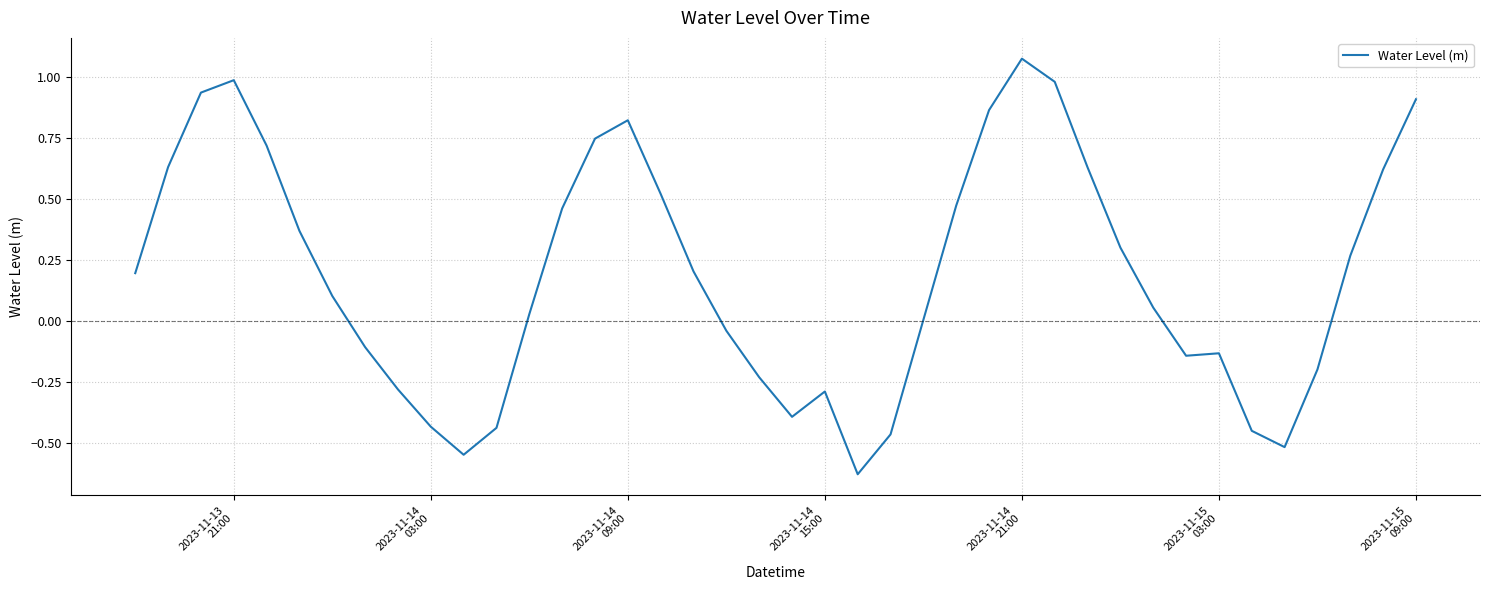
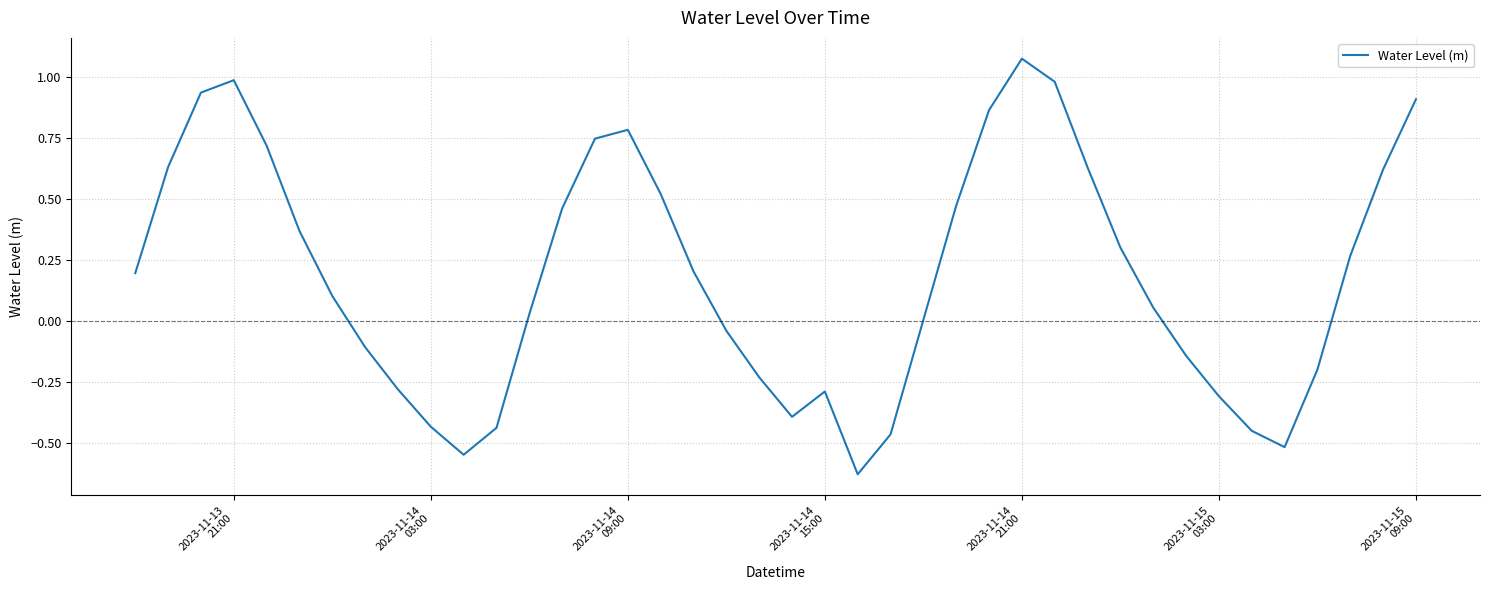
  {
    "2023-11-13 21:00": 0.99,
    "2023-11-14 03:00": -0.43,
-   "2023-11-14 09:00": 0.82,
+   "2023-11-14 09:00": 0.78,
    "2023-11-14 15:00": -0.29,
    "2023-11-14 21:00": 1.07,
-   "2023-11-15 03:00": -0.13,
+   "2023-11-15 03:00": -0.31,
    "2023-11-15 09:00": 0.91
  }
